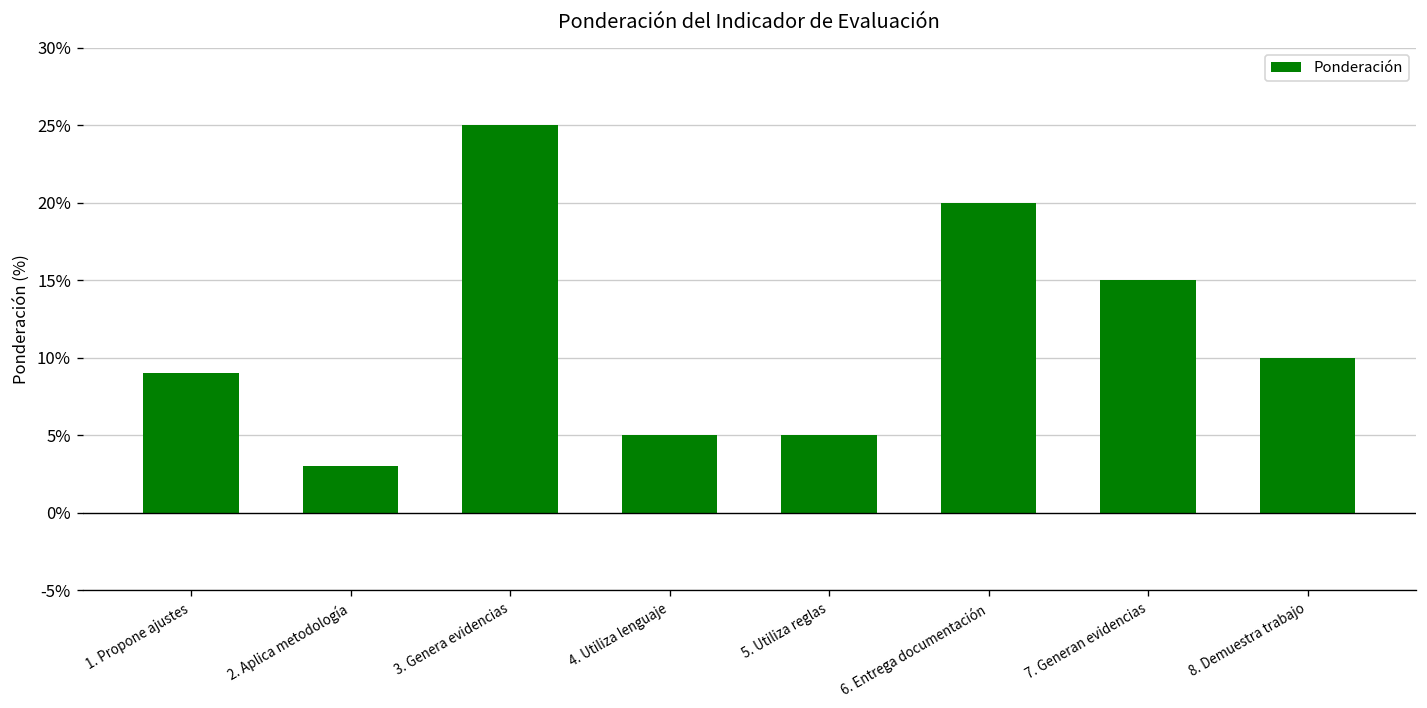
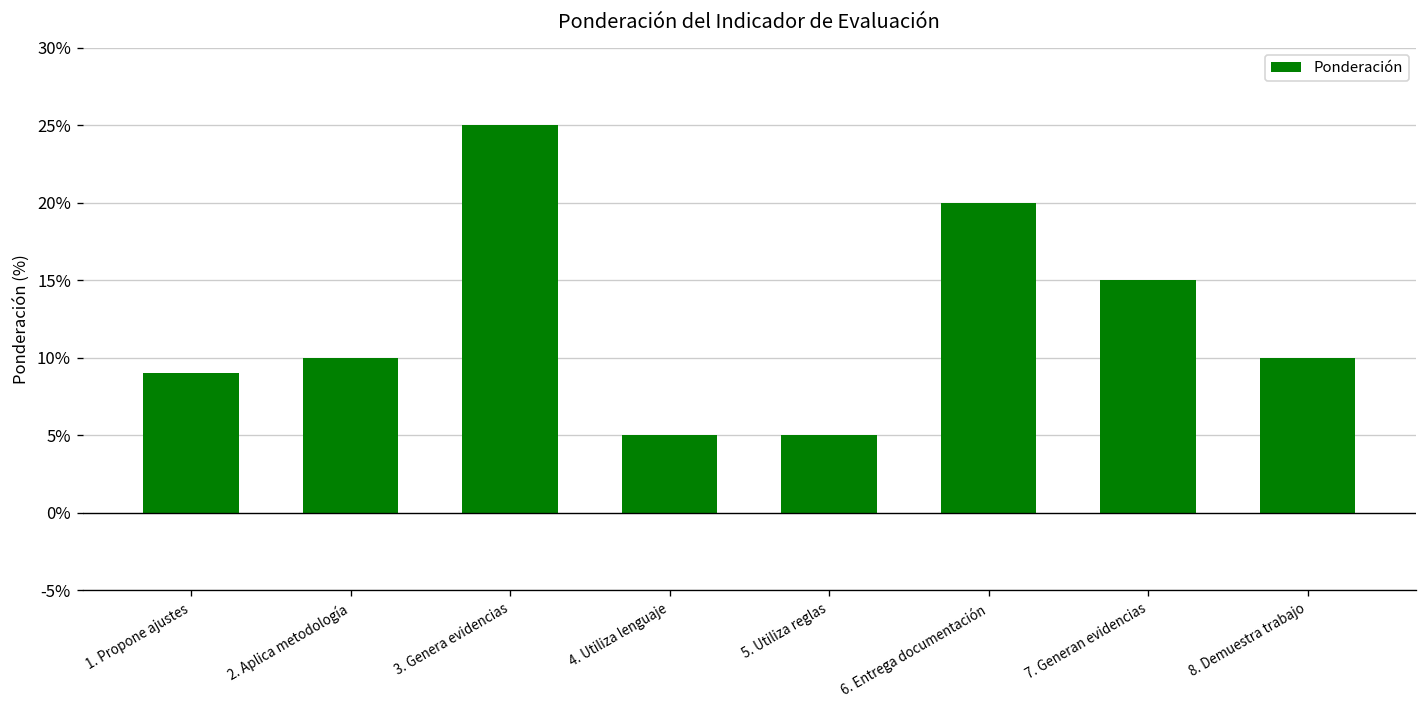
  {
    "1. Propone ajustes": "9%",
-   "2. Aplica metodología": "3%",
+   "2. Aplica metodología": "10%",
    "3. Genera evidencias": "25%",
    "4. Utiliza lenguaje": "5%",
    "5. Utiliza reglas": "5%",
    "6. Entrega documentación": "20%",
    "7. Generan evidencias": "15%",
    "8. Demuestra trabajo": "10%"
  }
